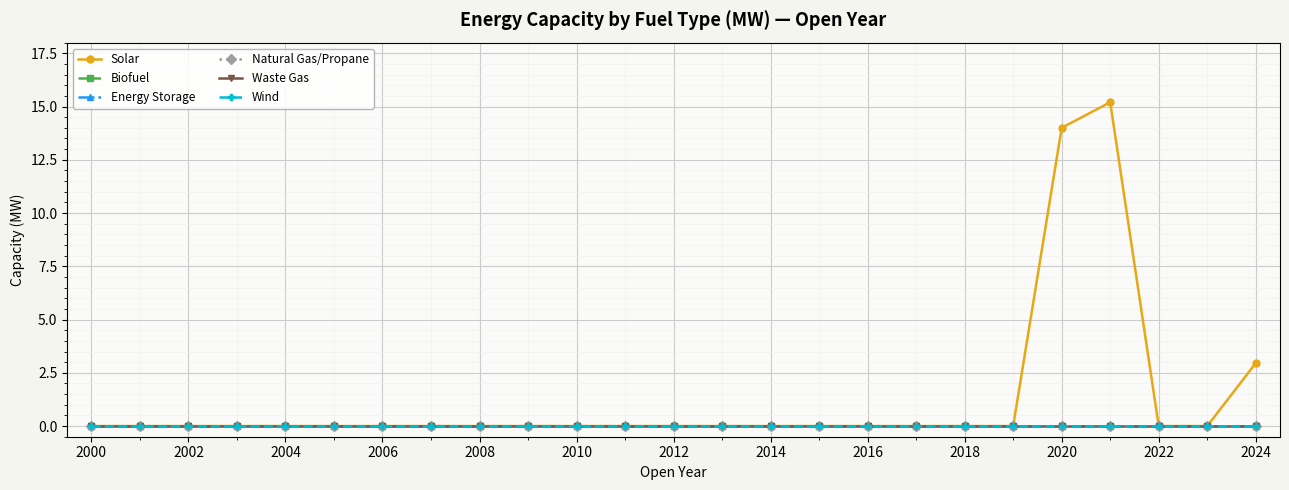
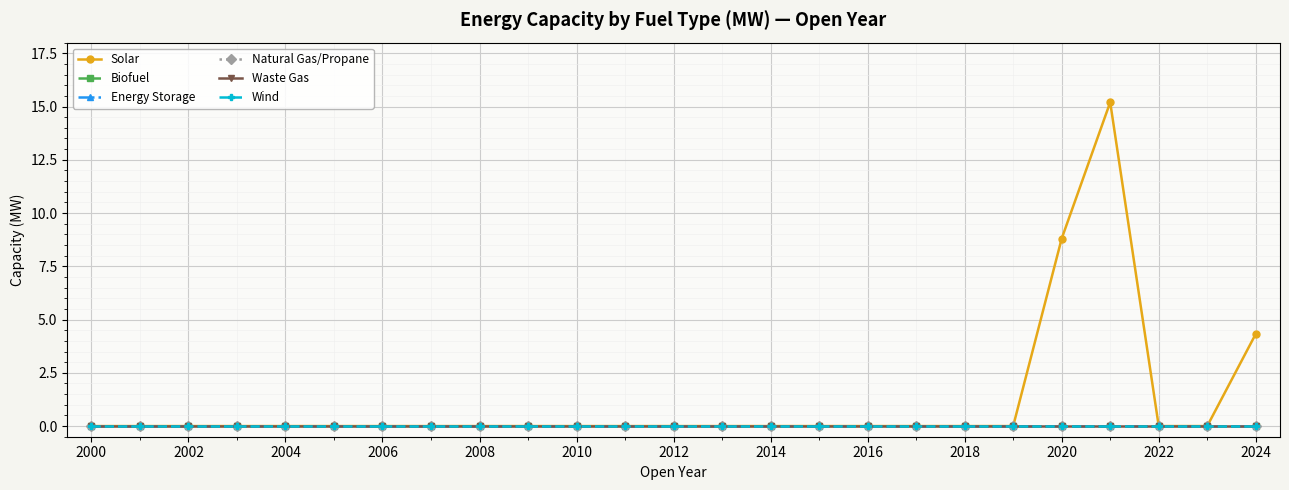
  {
    "Solar": {
-     "2020": 14.0,
-     "2024": 3.0
+     "2020": 8.8,
+     "2024": 4.3
    },
    "Wind": {
      "2020": 0.0,
      "2024": 0.0
    }
  }
